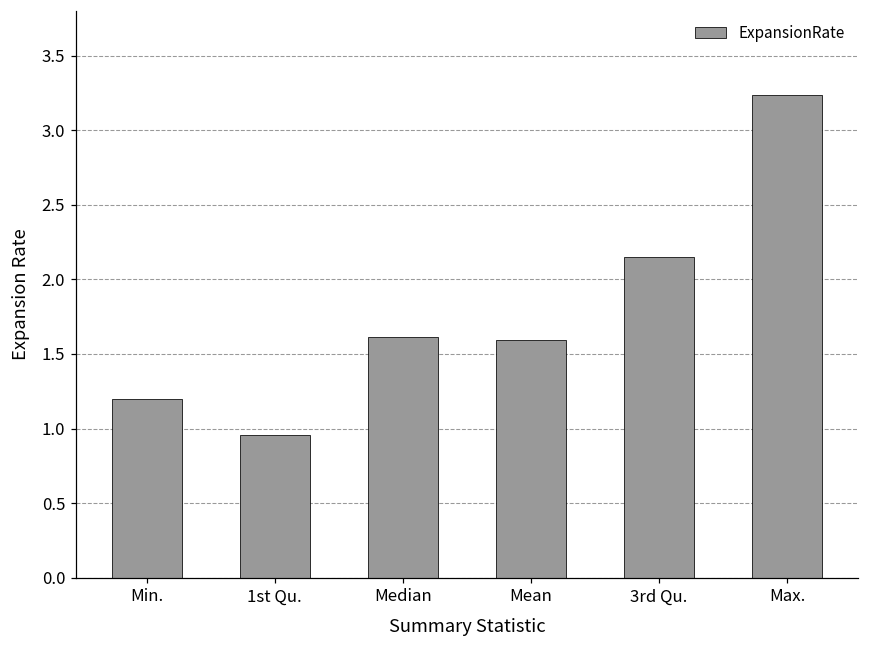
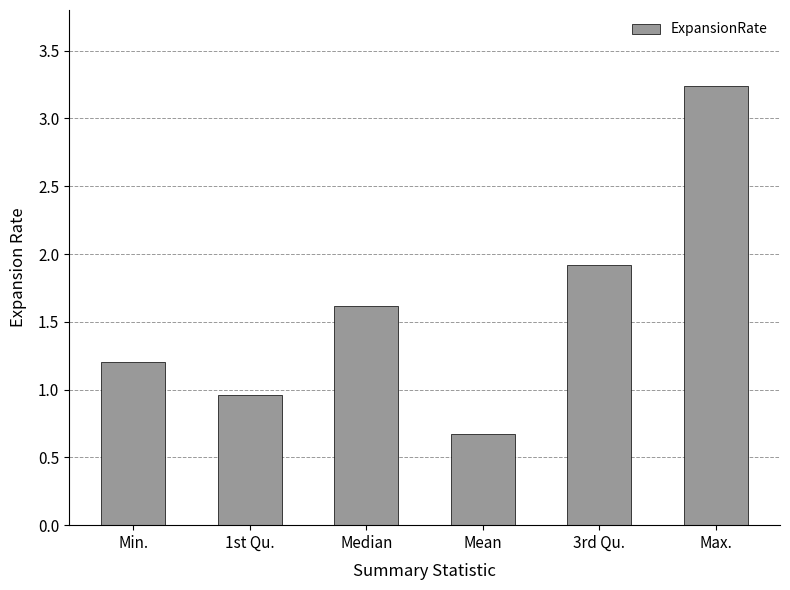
  {
    "Min.": 1.20,
    "1st Qu.": 0.96,
    "Median": 1.61,
-   "Mean": 1.59,
-   "3rd Qu.": 2.15,
+   "Mean": 0.68,
+   "3rd Qu.": 1.92,
    "Max.": 3.24
  }
